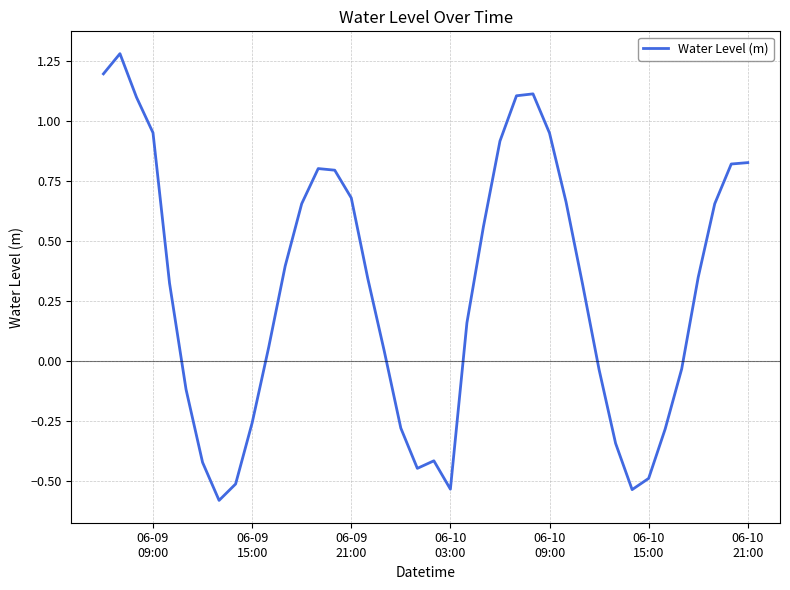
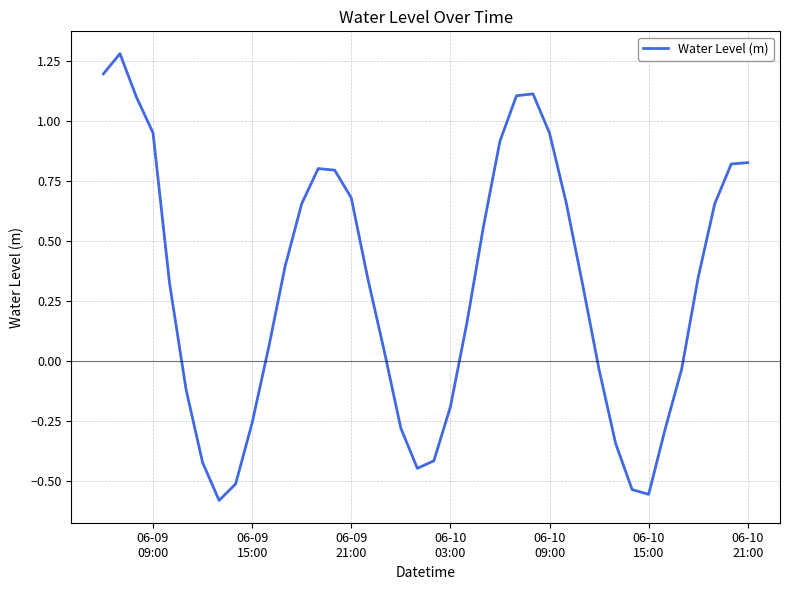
  {
    "06-09 09:00": 0.95,
    "06-09 15:00": -0.26,
    "06-09 21:00": 0.68,
-   "06-10 03:00": -0.53,
+   "06-10 03:00": -0.19,
    "06-10 09:00": 0.95,
-   "06-10 15:00": -0.49,
+   "06-10 15:00": -0.55,
    "06-10 21:00": 0.83
  }
